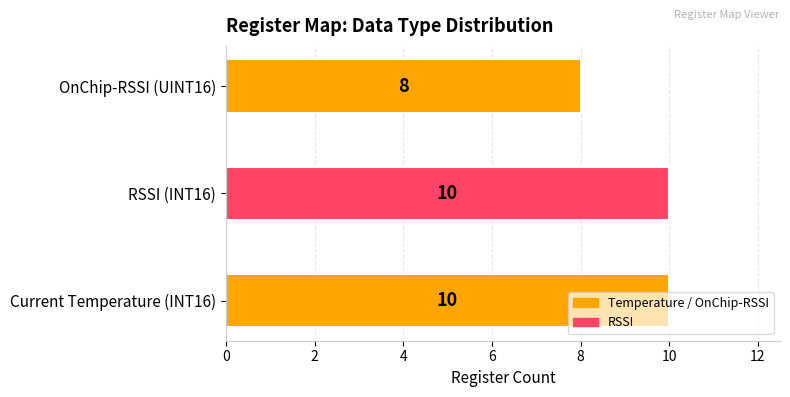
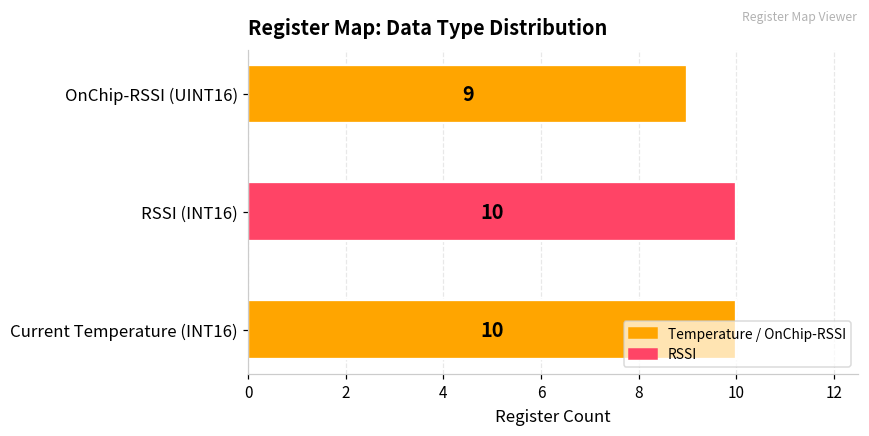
  {
-   "OnChip-RSSI (UINT16)": 8,
+   "OnChip-RSSI (UINT16)": 9,
    "RSSI (INT16)": 10
  }
